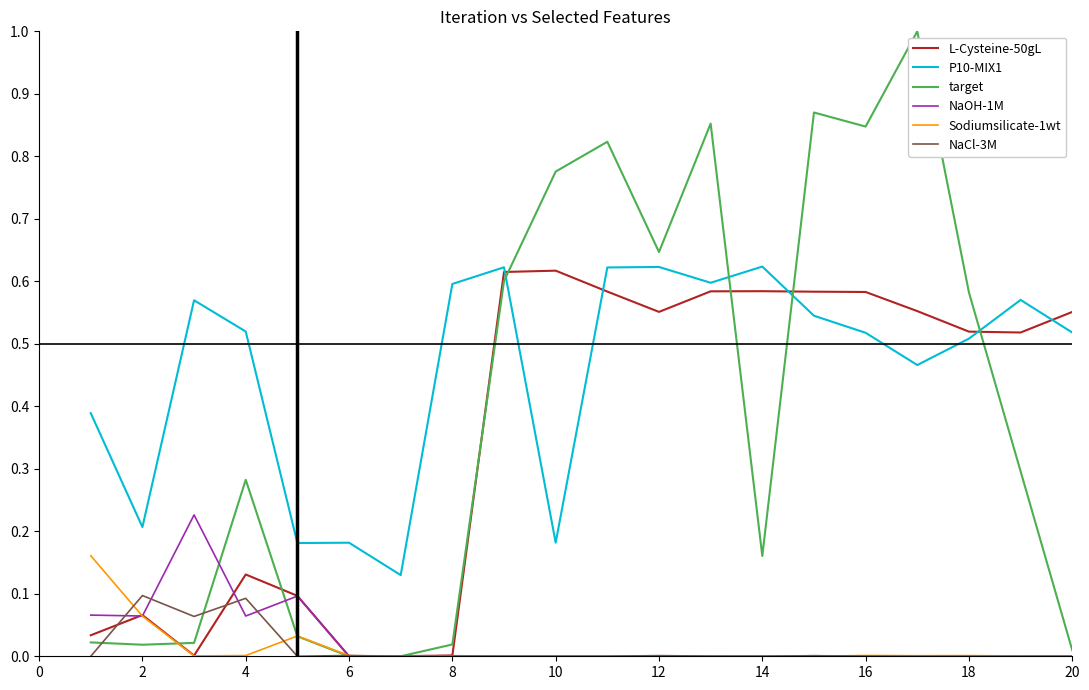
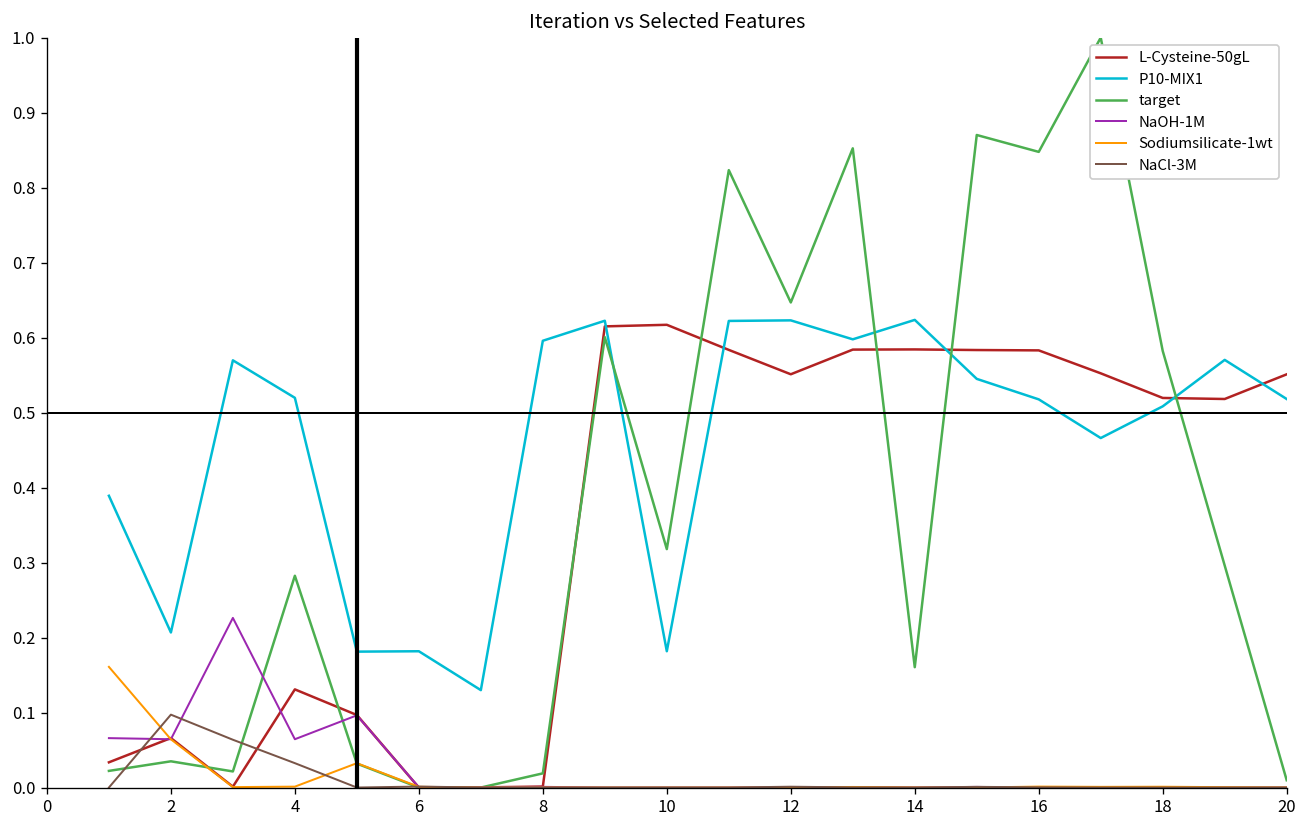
  {
    "L-Cysteine-50gL": {
      "4": 0.13,
      "10": 0.62,
      "12": 0.55,
      "14": 0.58,
      "16": 0.58,
      "18": 0.52,
      "20": 0.55
    },
    "P10-MIX1": {
      "2": 0.21,
      "4": 0.52,
      "6": 0.18,
      "8": 0.60,
      "10": 0.18,
      "12": 0.62,
      "14": 0.62,
      "16": 0.52,
      "18": 0.51,
      "20": 0.52
    },
    "target": {
-     "2": 0.02,
+     "2": 0.03,
      "4": 0.28,
      "8": 0.02,
-     "10": 0.78,
+     "10": 0.32,
      "12": 0.65,
      "14": 0.16,
      "16": 0.85,
      "18": 0.58,
      "20": 0.01
    },
    "NaOH-1M": {
      "4": 0.06
    },
    "Sodiumsilicate-1wt": {
      "4": 0.00
    },
    "NaCl-3M": {
      "2": 0.10,
-     "4": 0.09
+     "4": 0.03
    }
  }
